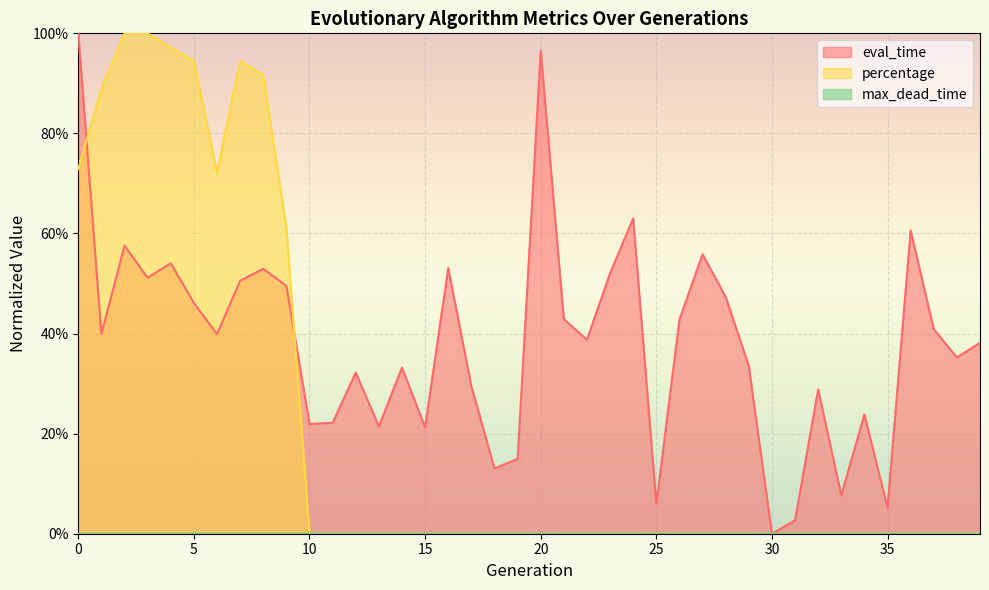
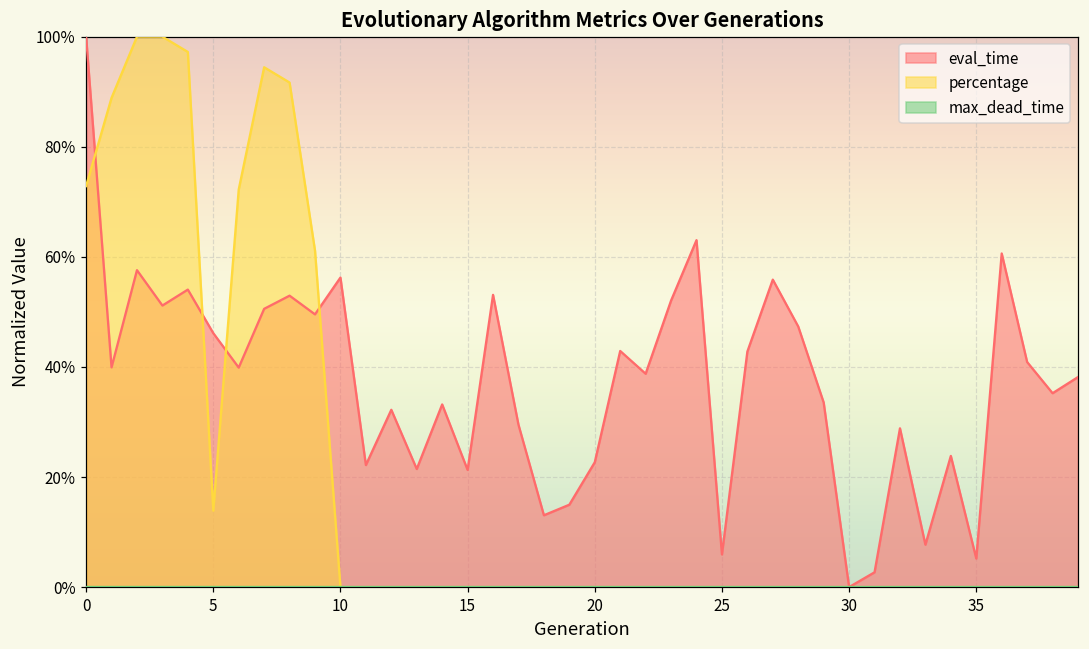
  {
    "eval_time": {
      "0": "100%",
      "5": "46%",
-     "10": "22%",
+     "10": "56%",
      "15": "21%",
-     "20": "96%",
+     "20": "23%",
      "25": "6%",
      "35": "5%"
    },
    "percentage": {
      "0": "73%",
-     "5": "94%"
+     "5": "14%"
    },
    "max_dead_time": {
      "0": "0%",
      "5": "0%"
    }
  }
